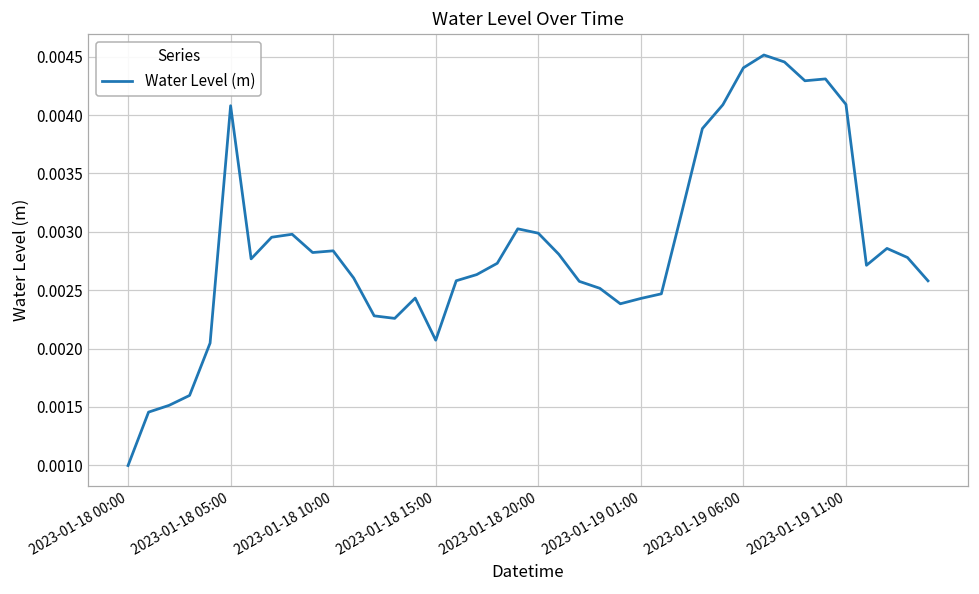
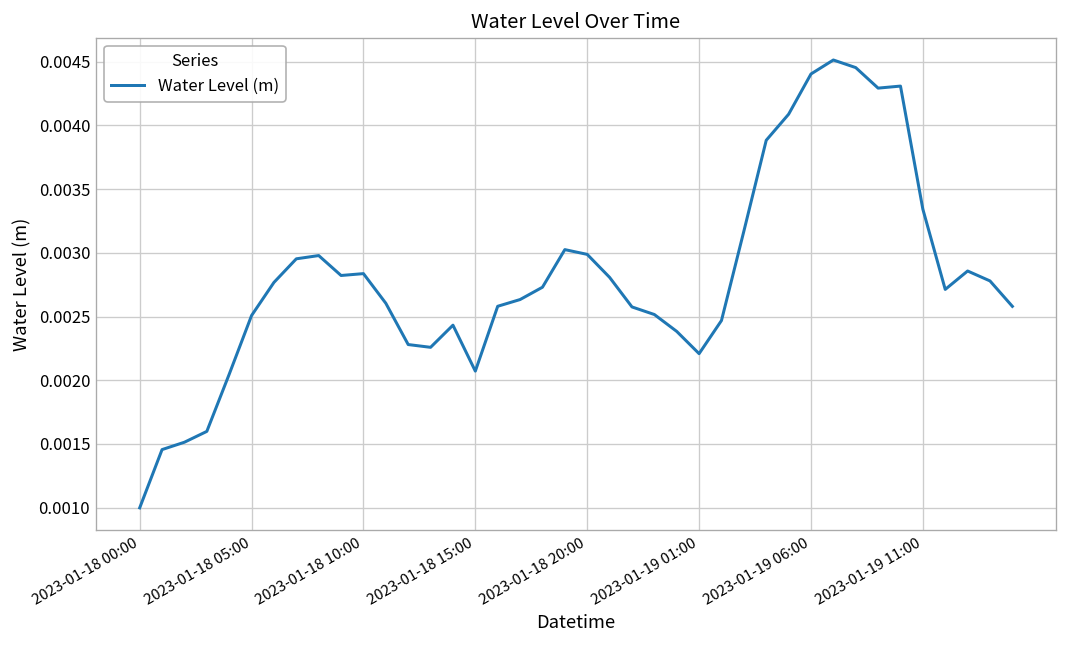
  {
    "2023-01-18 00:00": 0.00100,
-   "2023-01-18 05:00": 0.00408,
+   "2023-01-18 05:00": 0.00251,
    "2023-01-18 10:00": 0.00284,
    "2023-01-18 15:00": 0.00207,
    "2023-01-18 20:00": 0.00299,
-   "2023-01-19 01:00": 0.00243,
+   "2023-01-19 01:00": 0.00221,
    "2023-01-19 06:00": 0.00440,
-   "2023-01-19 11:00": 0.00409
+   "2023-01-19 11:00": 0.00334
  }
